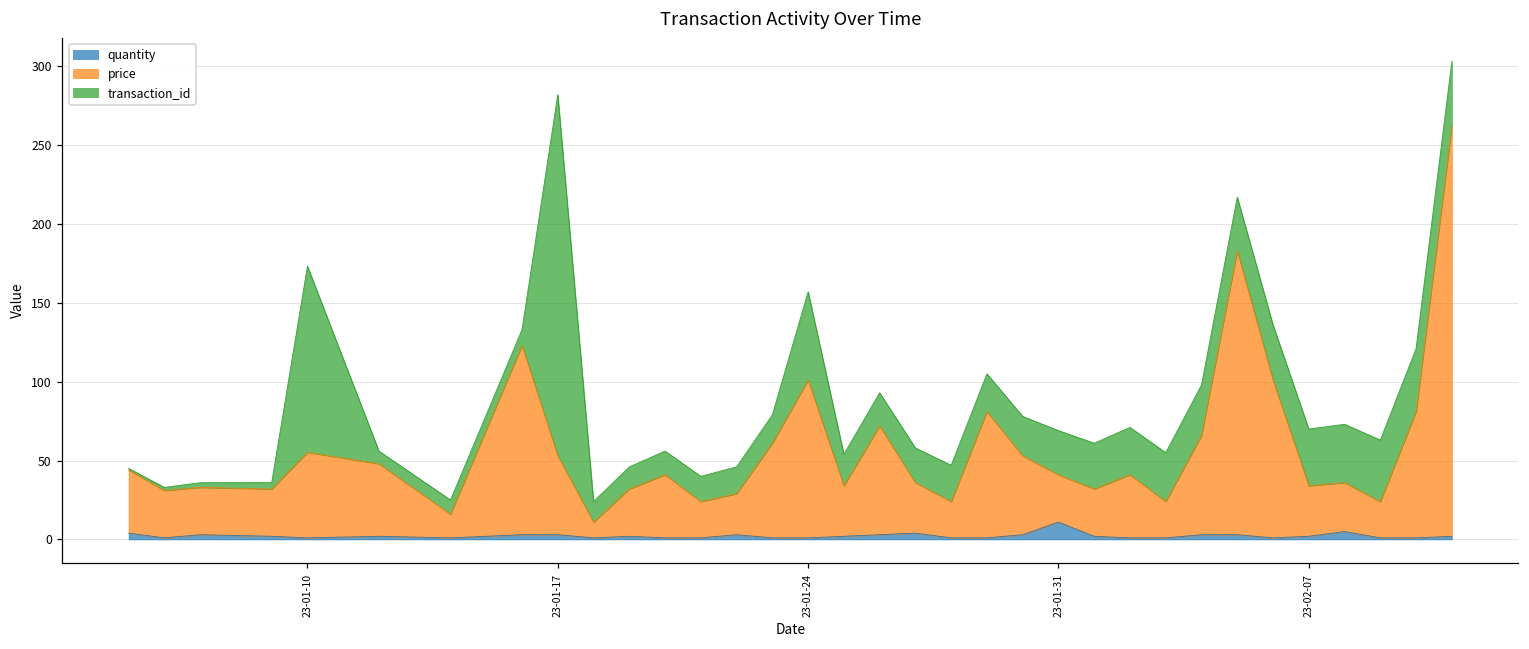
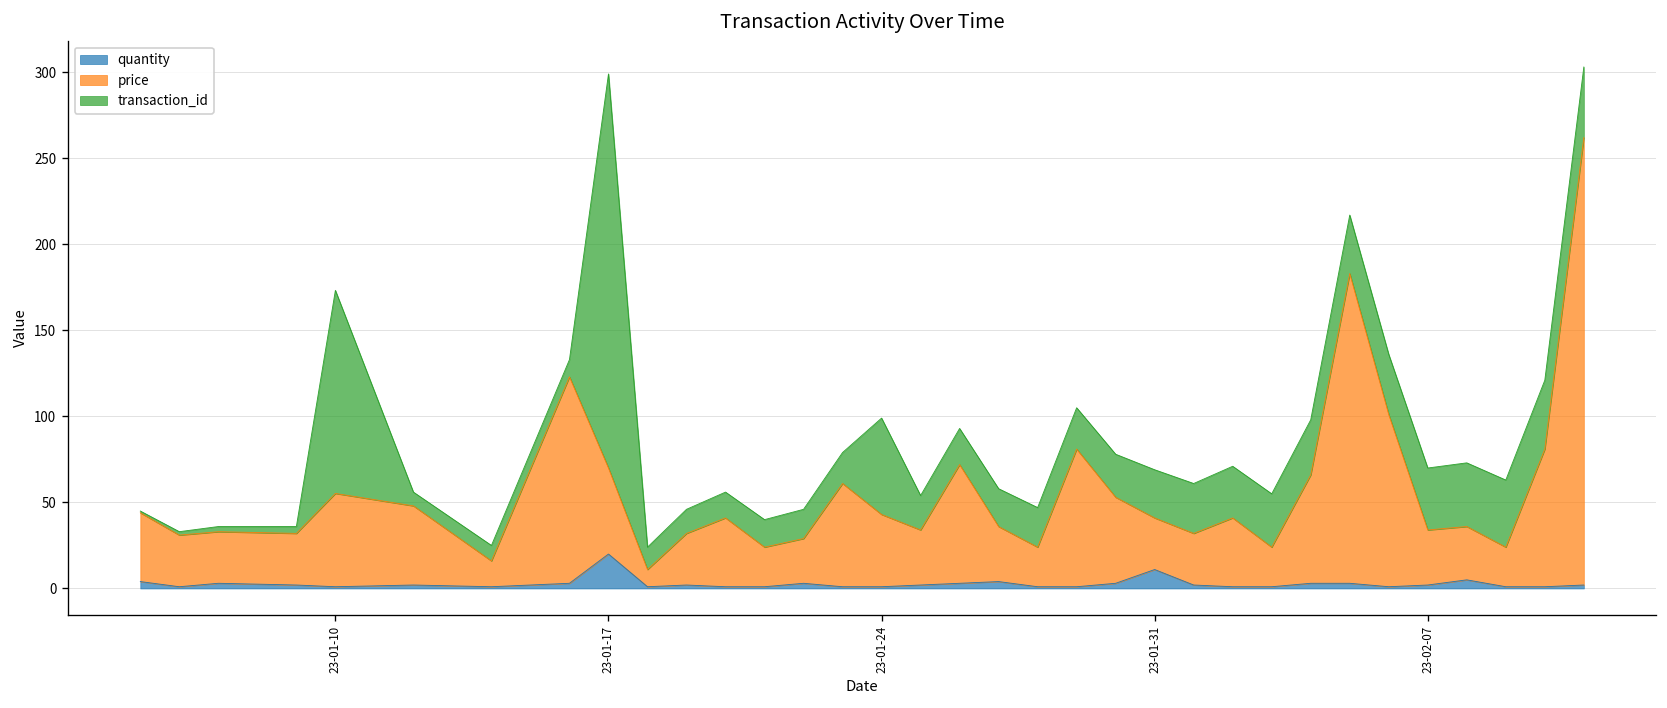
  {
    "quantity": {
      "23-01-10": 1,
-     "23-01-17": 3,
+     "23-01-17": 20,
      "23-01-24": 1,
      "23-01-31": 11,
      "23-02-07": 2
    },
    "price": {
      "23-01-10": 54,
      "23-01-17": 50,
-     "23-01-24": 100,
+     "23-01-24": 42,
      "23-01-31": 30,
      "23-02-07": 32
    },
    "transaction_id": {
      "23-01-10": 118,
      "23-01-17": 229,
      "23-01-24": 56,
      "23-01-31": 28,
      "23-02-07": 36
    }
  }
